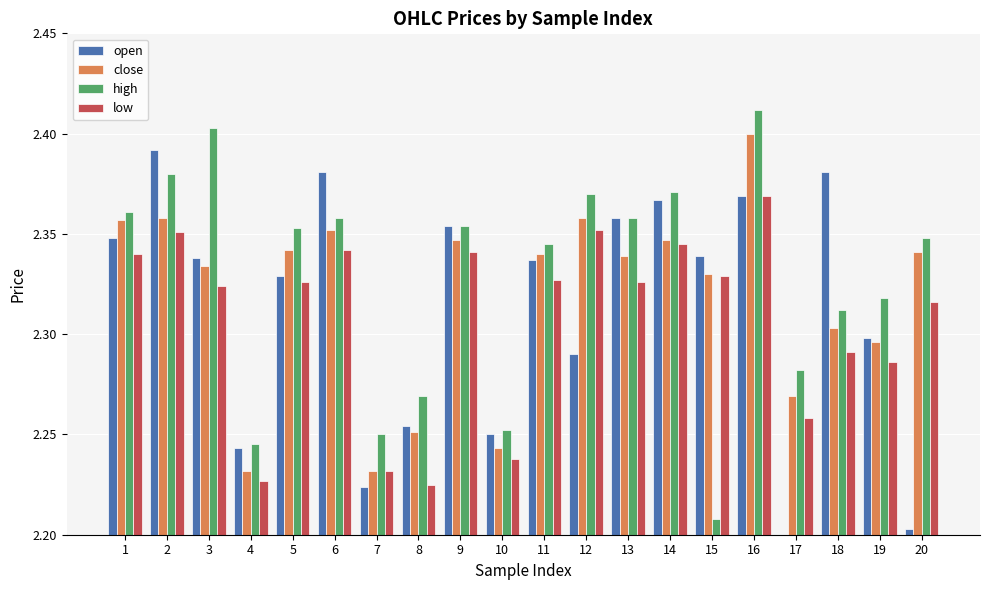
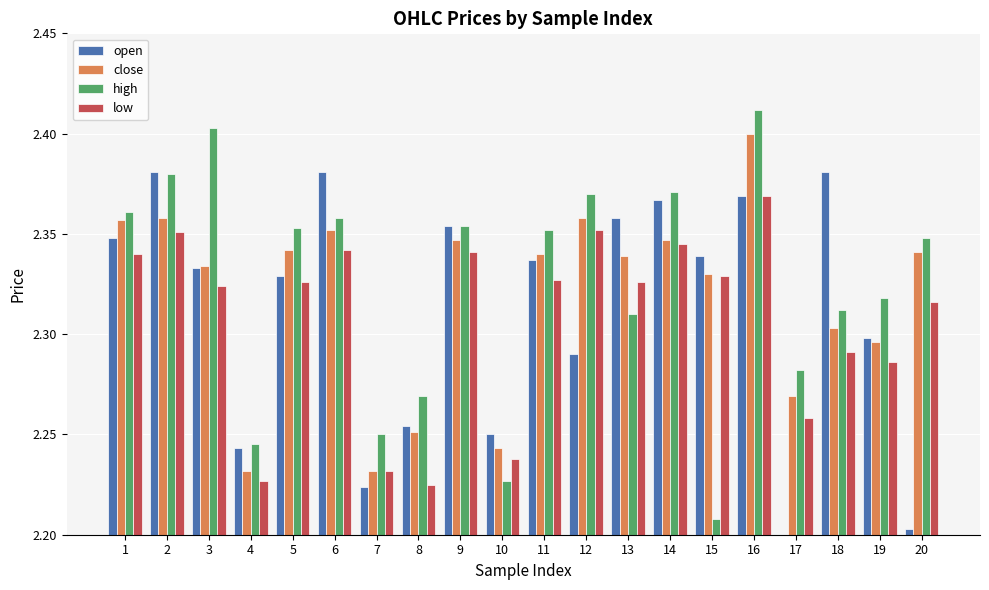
  {
    "open": {
      "1": 2.348,
-     "2": 2.392,
-     "3": 2.338,
+     "2": 2.381,
+     "3": 2.333,
      "4": 2.243,
      "5": 2.329,
      "6": 2.381,
      "7": 2.224,
      "8": 2.254,
      "9": 2.354,
      "10": 2.250,
      "11": 2.337,
      "12": 2.290,
      "13": 2.358,
      "14": 2.367,
      "15": 2.339,
      "16": 2.369,
      "18": 2.381,
      "19": 2.298,
      "20": 2.203
    },
    "high": {
      "1": 2.361,
      "2": 2.380,
      "3": 2.403,
      "4": 2.245,
      "5": 2.353,
      "6": 2.358,
      "7": 2.250,
      "8": 2.269,
      "9": 2.354,
-     "10": 2.252,
-     "11": 2.345,
+     "10": 2.227,
+     "11": 2.352,
      "12": 2.370,
-     "13": 2.358,
+     "13": 2.310,
      "14": 2.371,
      "15": 2.208,
      "16": 2.412,
      "17": 2.282,
      "18": 2.312,
      "19": 2.318,
      "20": 2.348
    }
  }
